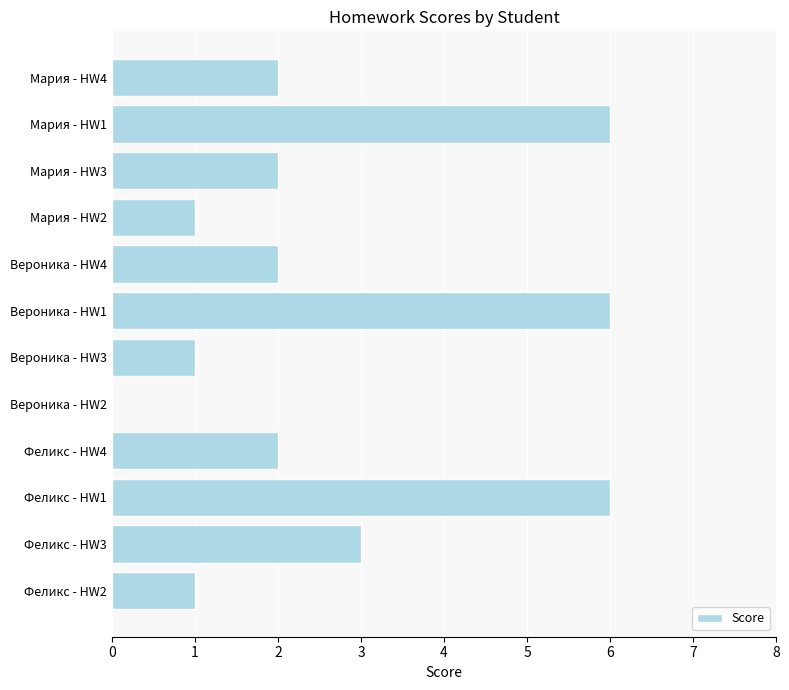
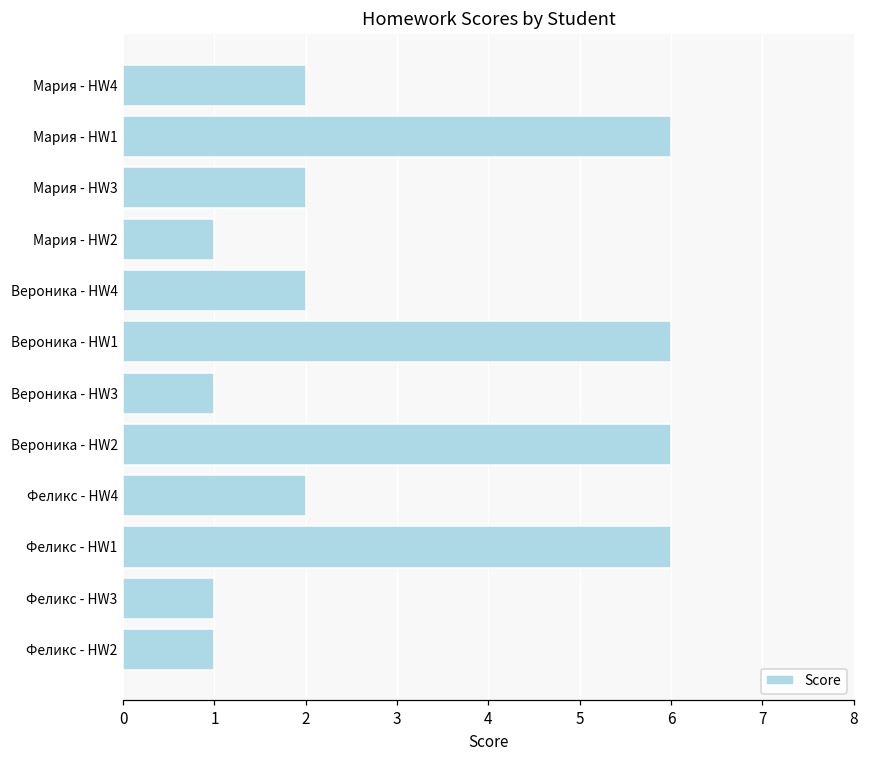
  {
    "Мария - HW4": 2,
    "Мария - HW1": 6,
    "Мария - HW3": 2,
    "Мария - HW2": 1,
    "Вероника - HW4": 2,
    "Вероника - HW1": 6,
    "Вероника - HW3": 1,
-   "Вероника - HW2": 0,
+   "Вероника - HW2": 6,
    "Феликс - HW4": 2,
    "Феликс - HW1": 6,
-   "Феликс - HW3": 3,
+   "Феликс - HW3": 1,
    "Феликс - HW2": 1
  }
